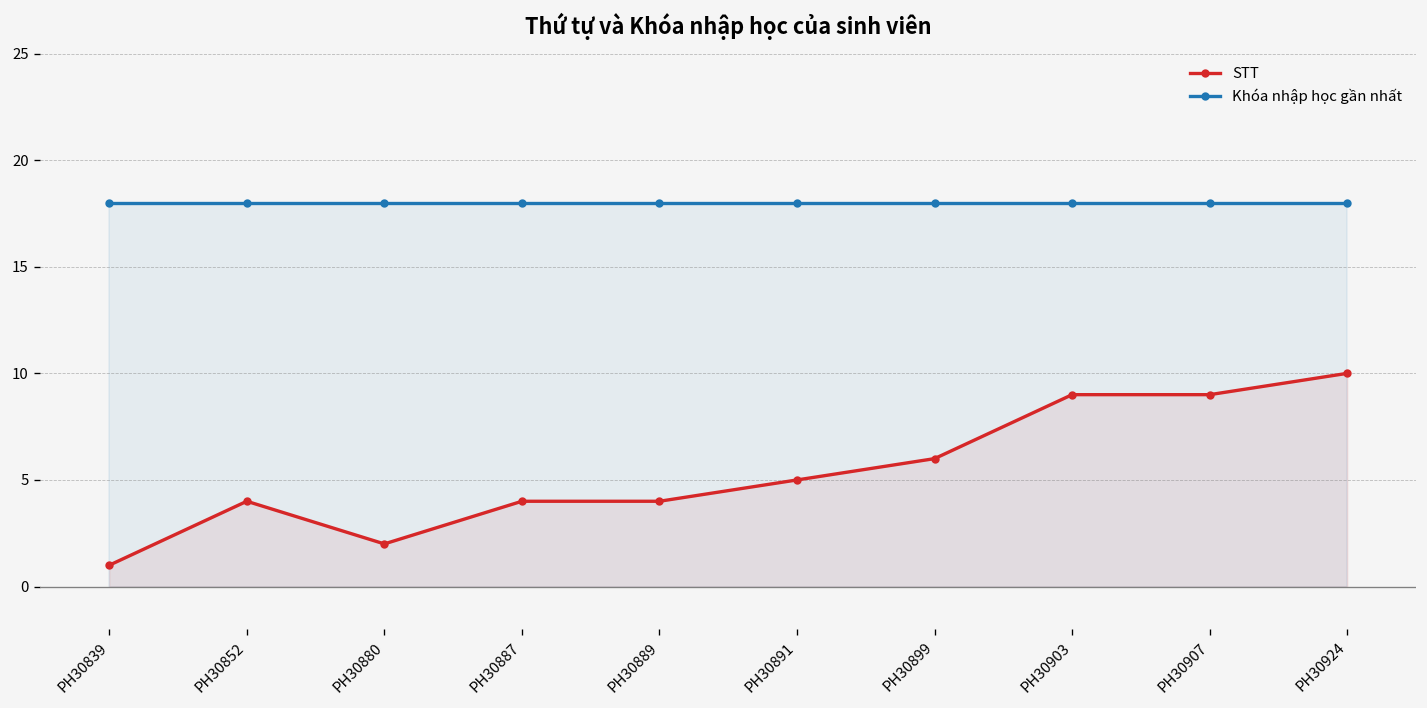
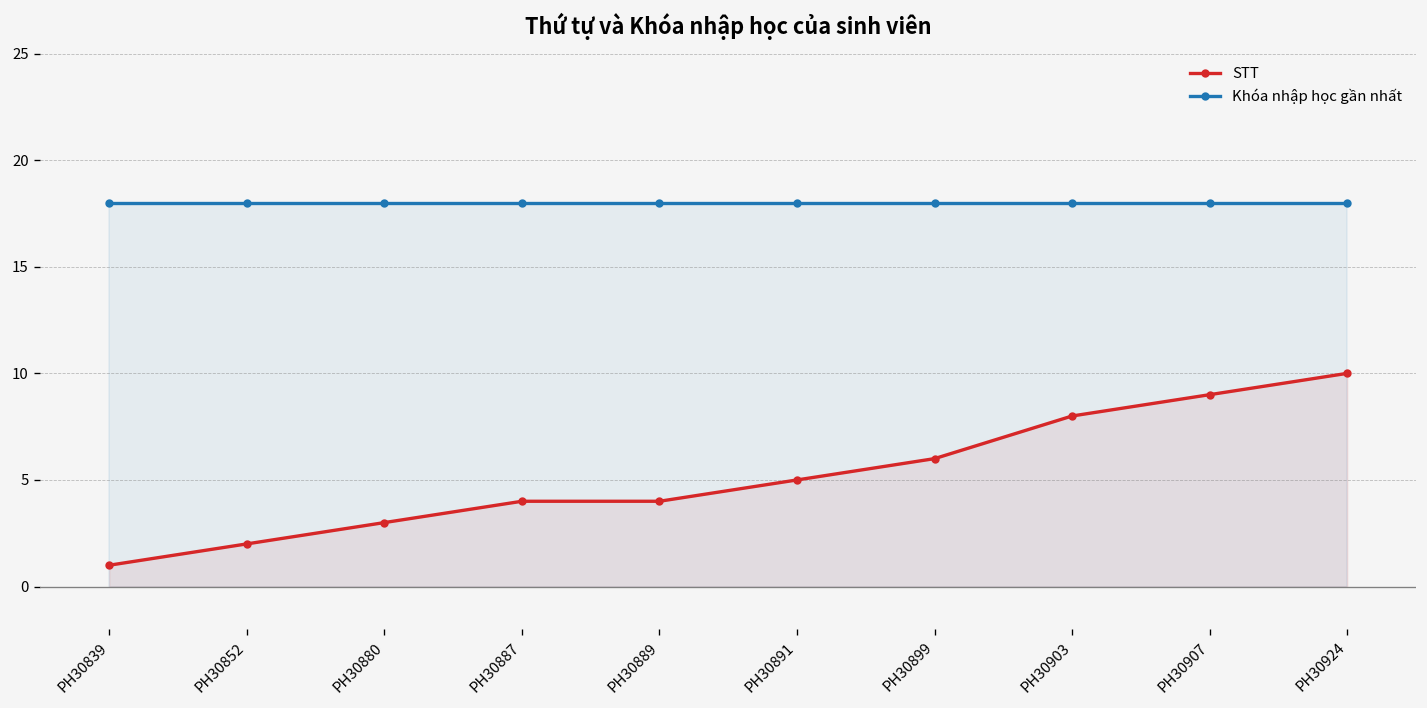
  {
    "STT": {
      "PH30839": 1,
-     "PH30852": 4,
-     "PH30880": 2,
+     "PH30852": 2,
+     "PH30880": 3,
      "PH30887": 4,
      "PH30889": 4,
      "PH30891": 5,
      "PH30899": 6,
-     "PH30903": 9,
+     "PH30903": 8,
      "PH30907": 9,
      "PH30924": 10
    },
    "Khóa nhập học gần nhất": {
      "PH30839": 18,
      "PH30852": 18,
      "PH30880": 18,
      "PH30887": 18,
      "PH30889": 18,
      "PH30891": 18,
      "PH30899": 18,
      "PH30903": 18,
      "PH30907": 18,
      "PH30924": 18
    }
  }
